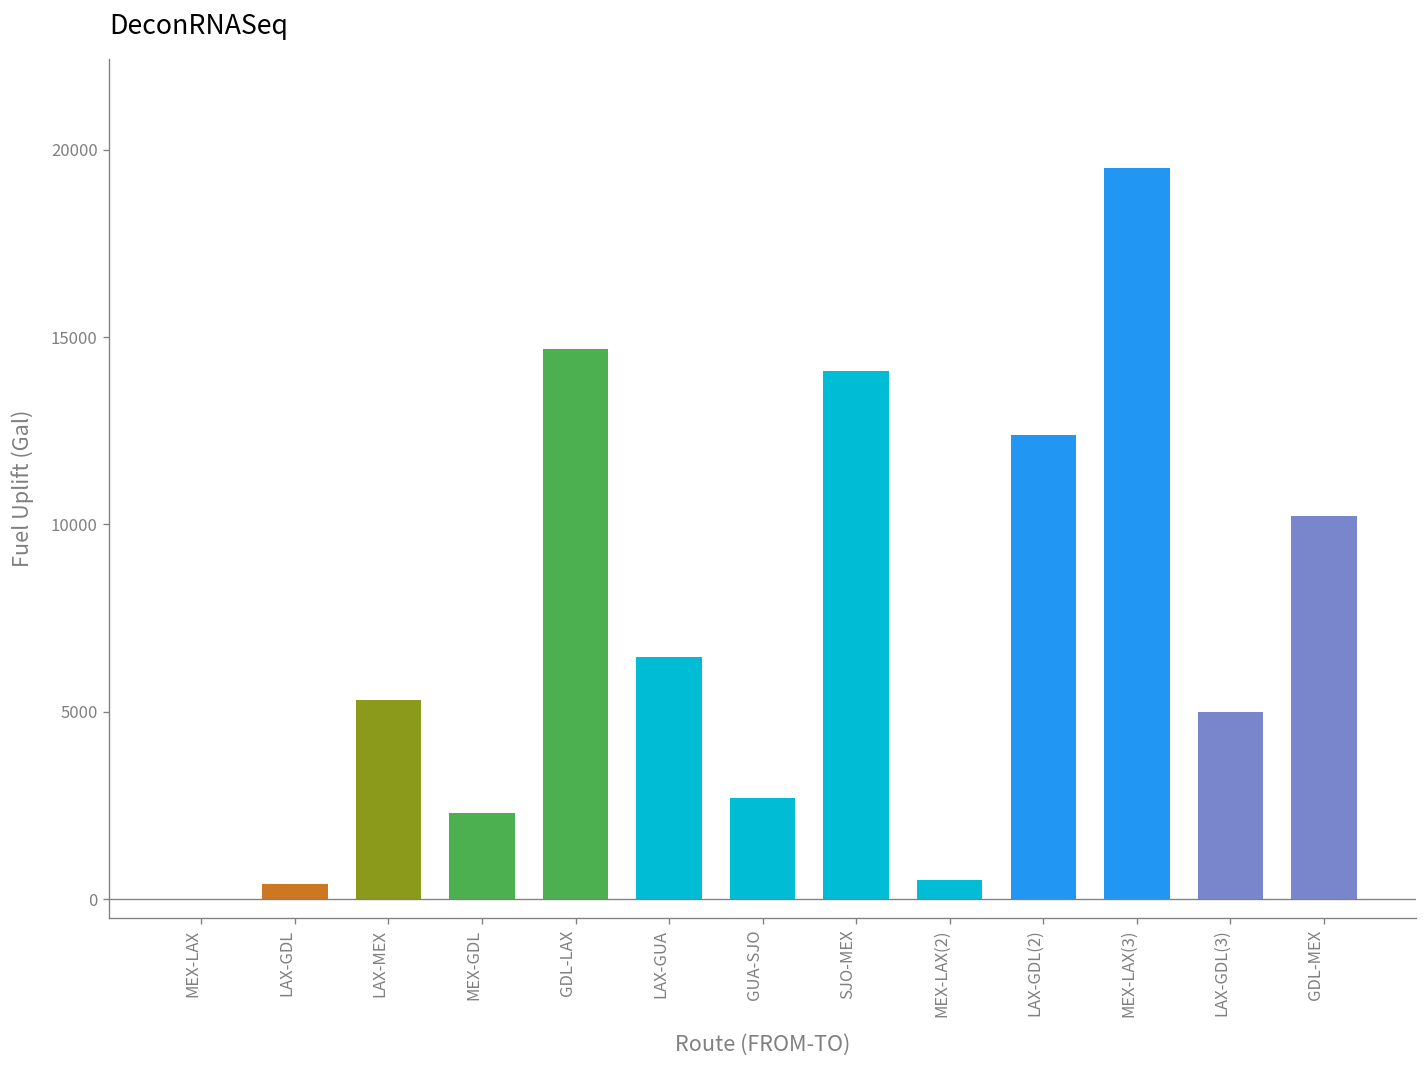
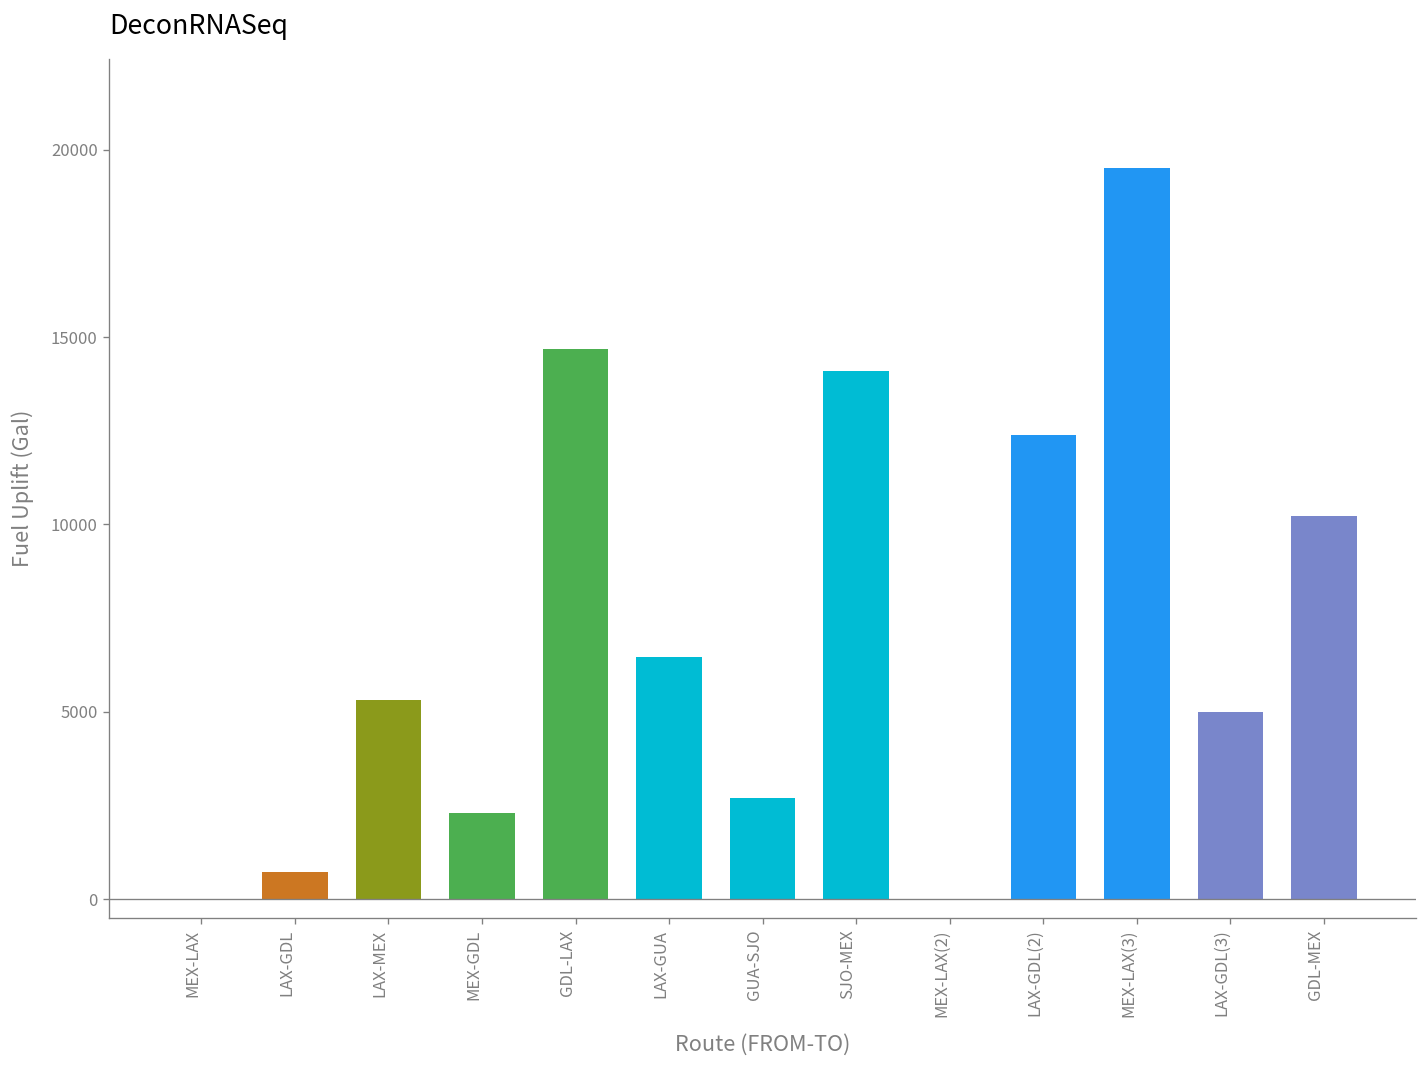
  {
    "MEX-LAX": 0,
-   "LAX-GDL": 400,
+   "LAX-GDL": 700,
    "LAX-MEX": 5300,
    "MEX-GDL": 2300,
    "GDL-LAX": 14700,
    "LAX-GUA": 6500,
    "GUA-SJO": 2700,
    "SJO-MEX": 14100,
-   "MEX-LAX(2)": 500,
+   "MEX-LAX(2)": 0,
    "LAX-GDL(2)": 12400,
    "MEX-LAX(3)": 19500,
    "LAX-GDL(3)": 5000,
    "GDL-MEX": 10200
  }
